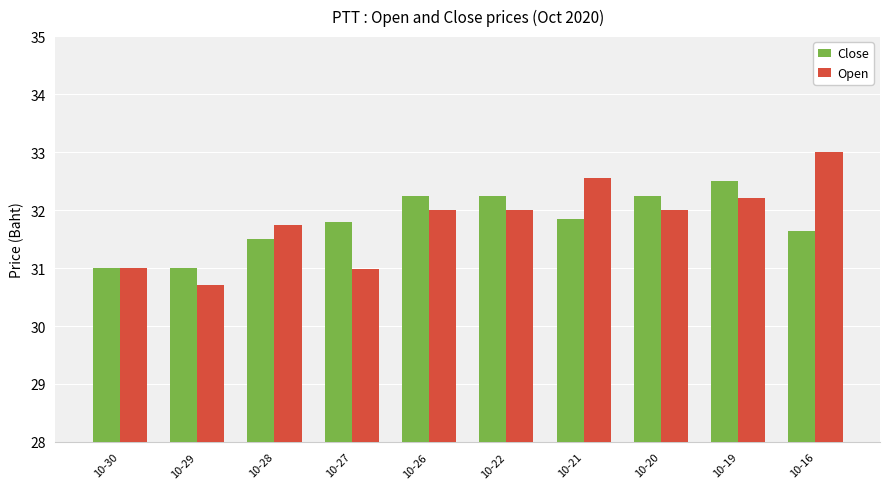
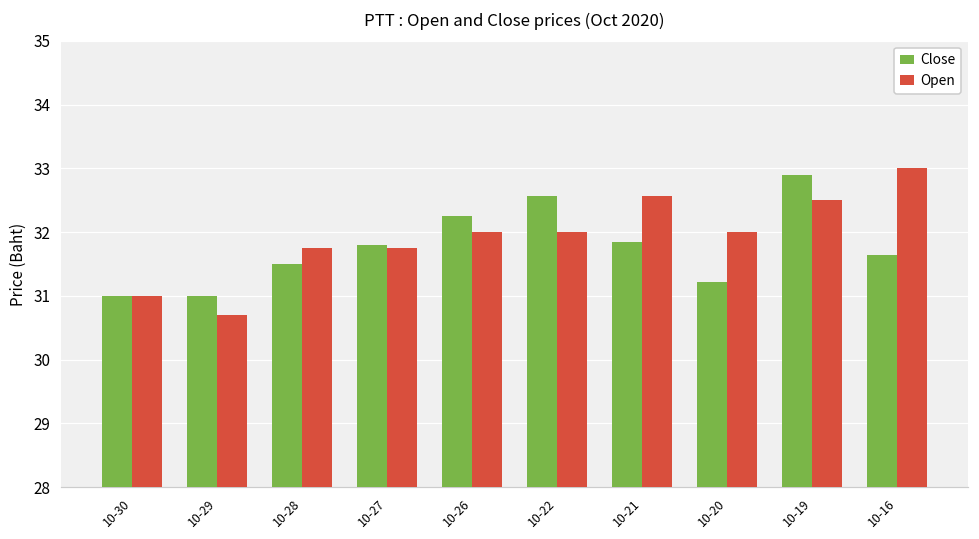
  {
    "Close": {
      "10-30": 31.0,
      "10-29": 31.0,
      "10-28": 31.5,
      "10-27": 31.8,
      "10-26": 32.3,
-     "10-22": 32.3,
+     "10-22": 32.6,
      "10-21": 31.8,
-     "10-20": 32.3,
-     "10-19": 32.5,
+     "10-20": 31.2,
+     "10-19": 32.9,
      "10-16": 31.6
    },
    "Open": {
      "10-30": 31.0,
      "10-29": 30.7,
      "10-28": 31.8,
-     "10-27": 31.0,
+     "10-27": 31.8,
      "10-26": 32.0,
      "10-22": 32.0,
      "10-21": 32.6,
      "10-20": 32.0,
-     "10-19": 32.2,
+     "10-19": 32.5,
      "10-16": 33.0
    }
  }
